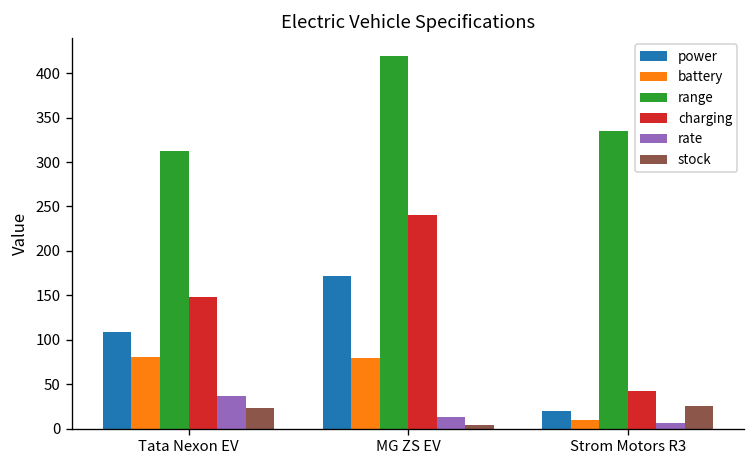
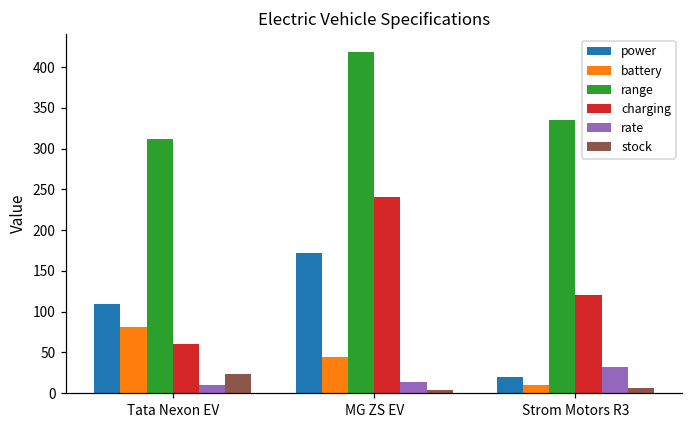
  {
    "power": {
      "Tata Nexon EV": 110,
      "MG ZS EV": 170,
      "Strom Motors R3": 20
    },
    "battery": {
      "Tata Nexon EV": 80,
-     "MG ZS EV": 80,
+     "MG ZS EV": 40,
      "Strom Motors R3": 10
    },
    "range": {
      "Tata Nexon EV": 310,
      "MG ZS EV": 420,
      "Strom Motors R3": 340
    },
    "charging": {
-     "Tata Nexon EV": 150,
+     "Tata Nexon EV": 60,
      "MG ZS EV": 240,
-     "Strom Motors R3": 40
+     "Strom Motors R3": 120
    },
    "rate": {
-     "Tata Nexon EV": 40,
+     "Tata Nexon EV": 10,
      "MG ZS EV": 10,
-     "Strom Motors R3": 10
+     "Strom Motors R3": 30
    },
    "stock": {
      "Tata Nexon EV": 20,
      "MG ZS EV": 0,
-     "Strom Motors R3": 30
+     "Strom Motors R3": 10
    }
  }
